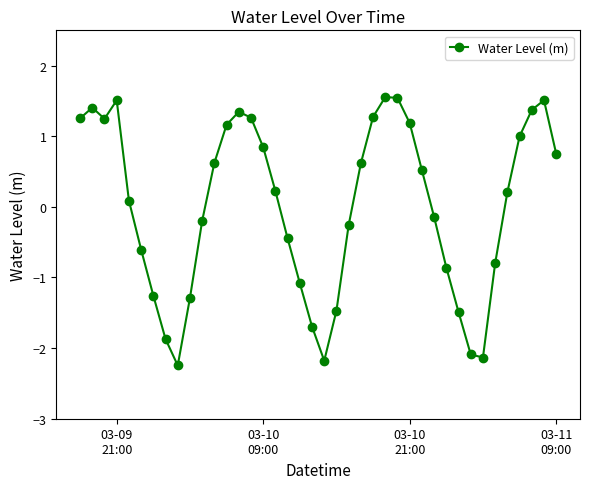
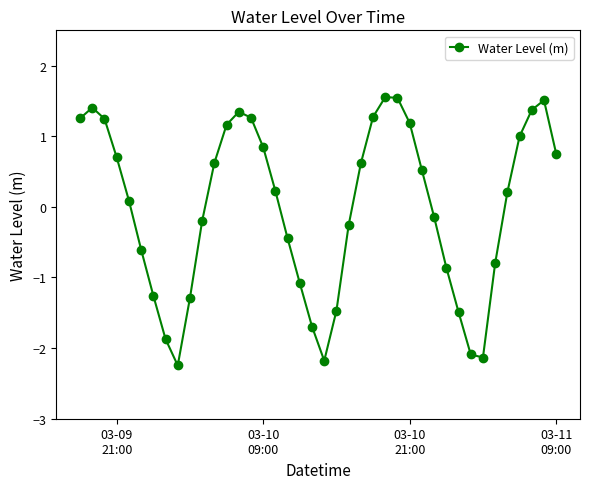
  {
-   "03-09 21:00": 1.5,
+   "03-09 21:00": 0.7,
    "03-10 09:00": 0.8,
    "03-10 21:00": 1.2,
    "03-11 09:00": 0.8
  }
